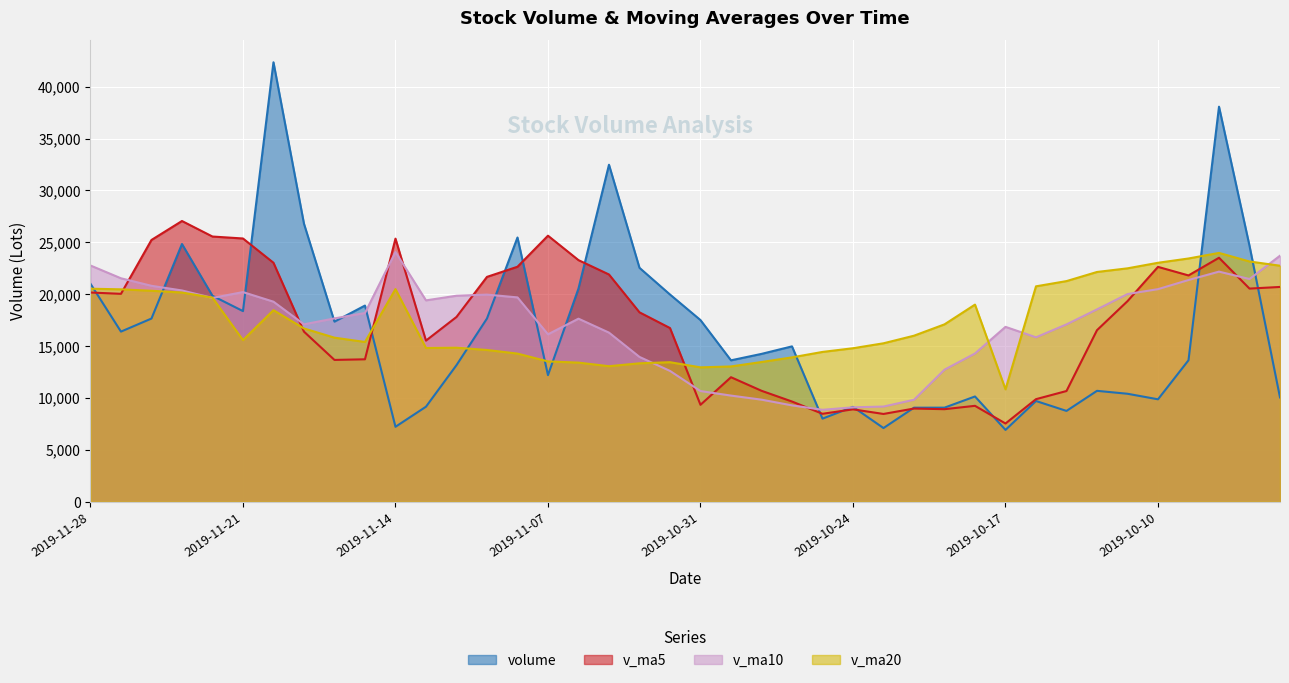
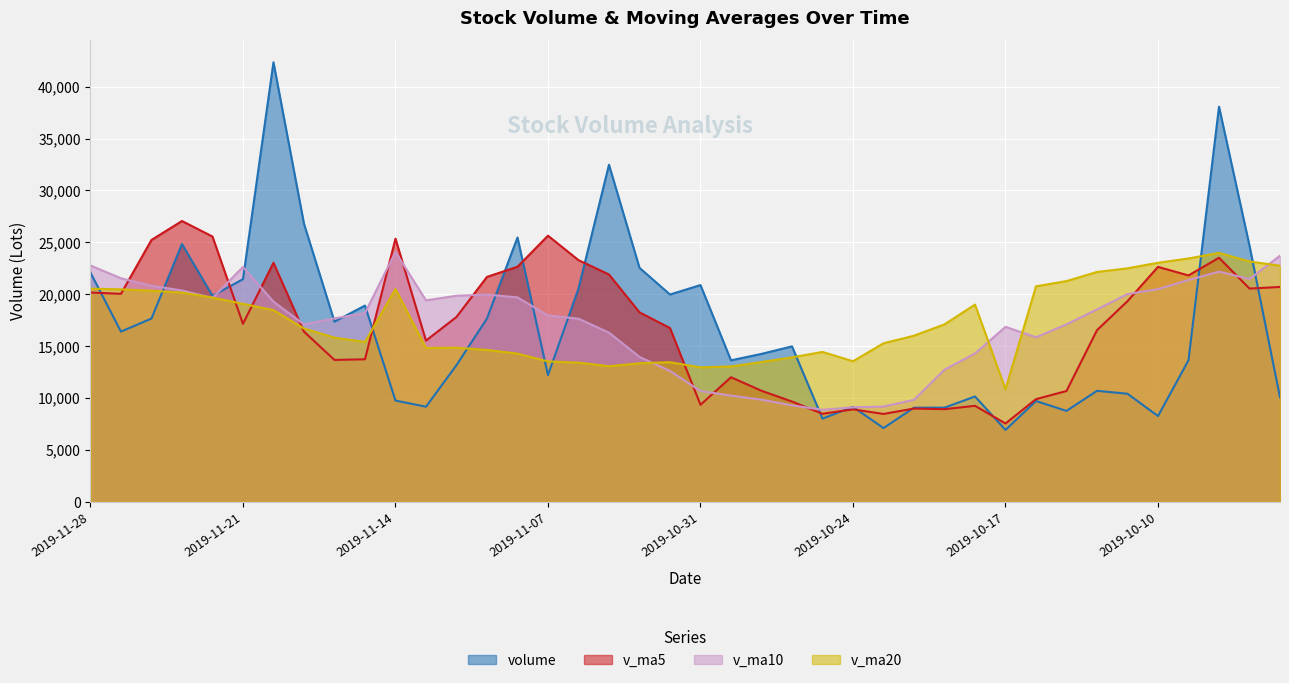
  {
    "volume": {
-     "2019-11-28": "21,000",
-     "2019-11-21": "18,400",
-     "2019-11-14": "7,200",
+     "2019-11-28": "22,100",
+     "2019-11-21": "21,400",
+     "2019-11-14": "9,700",
      "2019-11-07": "12,200",
-     "2019-10-31": "17,500",
+     "2019-10-31": "20,900",
      "2019-10-17": "6,900",
-     "2019-10-10": "9,900"
+     "2019-10-10": "8,300"
    },
    "v_ma5": {
      "2019-11-28": "20,200",
-     "2019-11-21": "25,400",
+     "2019-11-21": "17,100",
      "2019-11-14": "25,400",
      "2019-11-07": "25,600",
      "2019-10-31": "9,300",
      "2019-10-17": "7,500",
      "2019-10-10": "22,600"
    },
    "v_ma10": {
      "2019-11-28": "22,800",
-     "2019-11-21": "20,200",
+     "2019-11-21": "22,600",
      "2019-11-14": "24,100",
-     "2019-11-07": "16,100",
+     "2019-11-07": "17,900",
      "2019-10-31": "10,700",
      "2019-10-17": "16,800",
      "2019-10-10": "20,500"
    },
    "v_ma20": {
      "2019-11-28": "20,500",
-     "2019-11-21": "15,600",
+     "2019-11-21": "19,100",
      "2019-11-14": "20,500",
      "2019-11-07": "13,500",
      "2019-10-31": "12,900",
-     "2019-10-24": "14,800",
+     "2019-10-24": "13,500",
      "2019-10-17": "10,800",
      "2019-10-10": "23,000"
    }
  }
